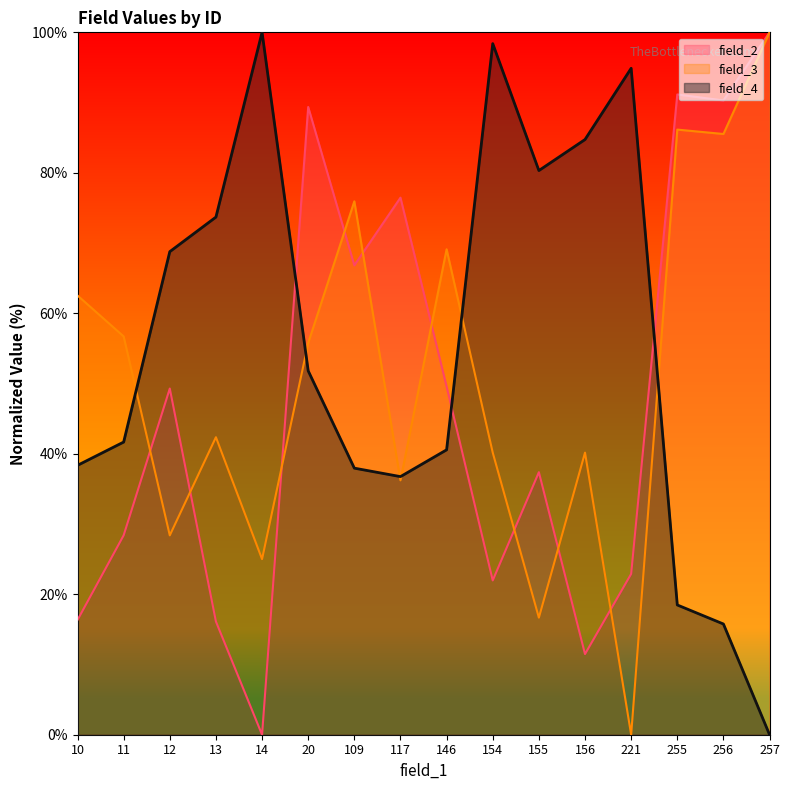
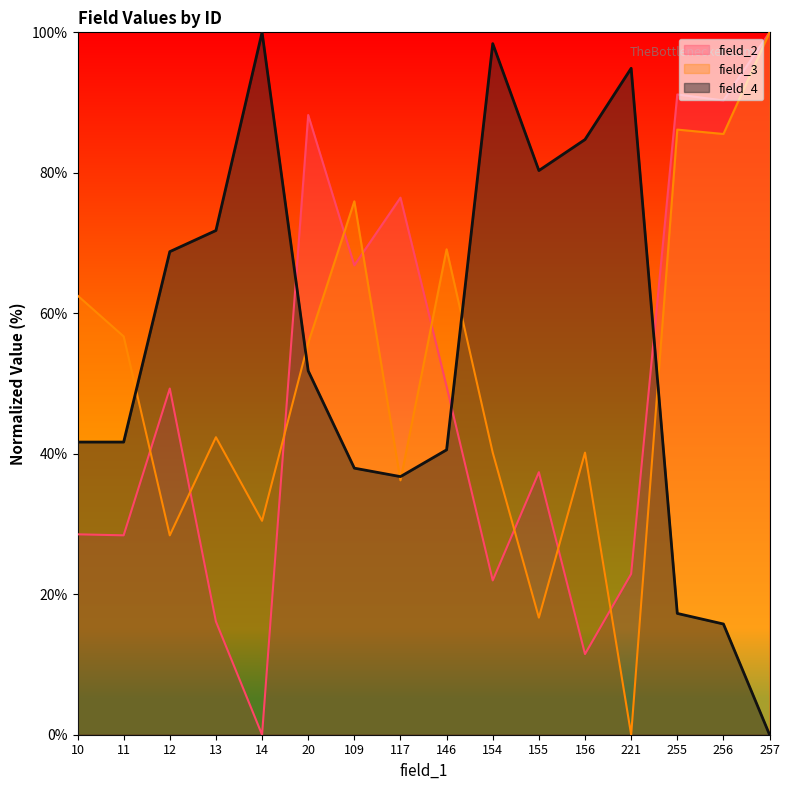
  {
    "field_2": {
-     "10": "16%",
+     "10": "29%",
      "11": "28%",
      "12": "49%",
      "13": "16%",
      "14": "0%",
-     "20": "89%",
+     "20": "88%",
      "109": "67%",
      "117": "76%",
      "146": "50%",
      "154": "22%",
      "155": "37%",
      "156": "11%",
      "221": "23%",
      "255": "91%",
      "256": "90%"
    },
    "field_3": {
      "10": "63%",
      "11": "57%",
      "12": "28%",
      "13": "42%",
-     "14": "25%",
+     "14": "30%",
      "20": "56%",
      "109": "76%",
      "117": "36%",
      "146": "69%",
      "154": "40%",
      "155": "17%",
      "156": "40%",
      "221": "0%",
      "255": "86%",
      "256": "86%"
    },
    "field_4": {
-     "10": "38%",
+     "10": "42%",
      "11": "42%",
      "12": "69%",
-     "13": "74%",
+     "13": "72%",
      "14": "100%",
      "20": "52%",
      "109": "38%",
      "117": "37%",
      "146": "41%",
      "154": "98%",
      "155": "80%",
      "156": "85%",
      "221": "95%",
-     "255": "18%",
+     "255": "17%",
      "256": "16%",
      "257": "0%"
    }
  }
